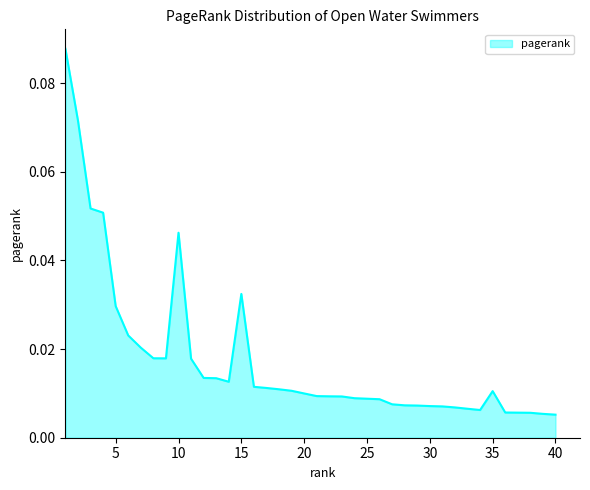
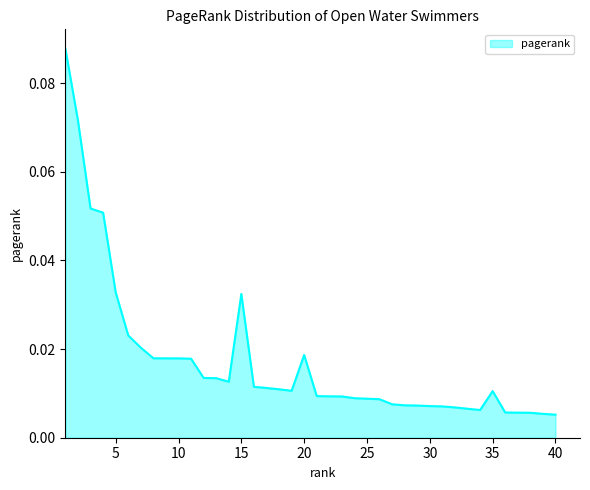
  {
-   "5": 0.030,
-   "10": 0.046,
+   "5": 0.033,
+   "10": 0.018,
    "15": 0.032,
-   "20": 0.010,
+   "20": 0.019,
    "25": 0.009,
    "30": 0.007,
    "35": 0.011,
    "40": 0.005
  }
